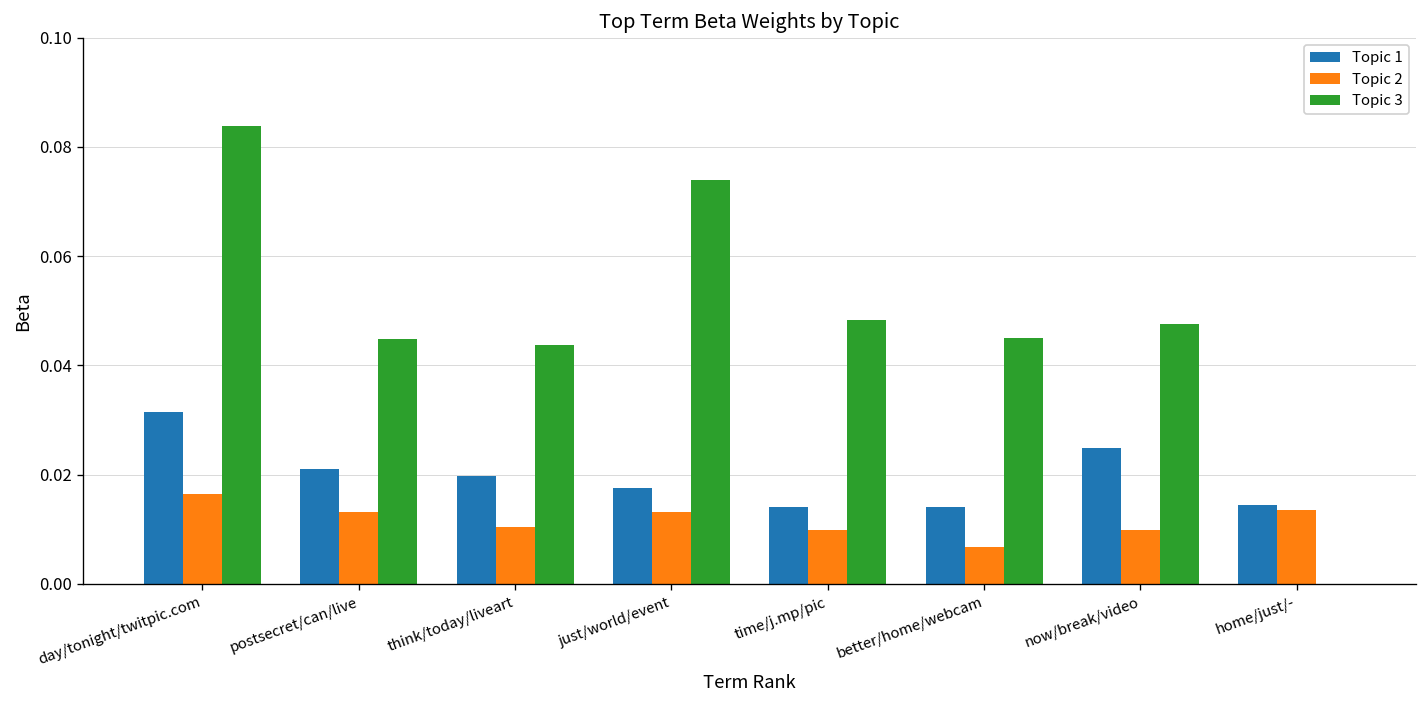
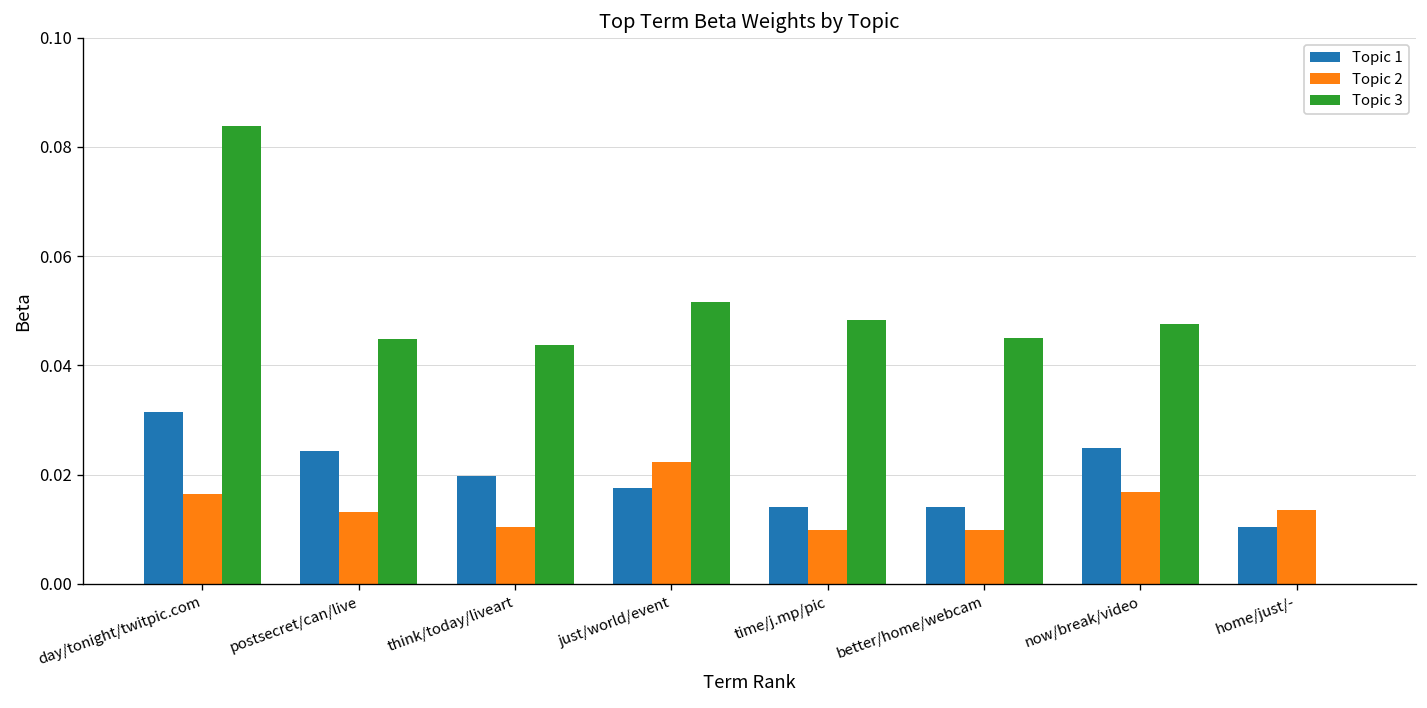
  {
    "Topic 1": {
      "day/tonight/twitpic.com": 0.031,
-     "postsecret/can/live": 0.021,
+     "postsecret/can/live": 0.024,
      "think/today/liveart": 0.020,
      "just/world/event": 0.017,
      "time/j.mp/pic": 0.014,
      "better/home/webcam": 0.014,
      "now/break/video": 0.025,
-     "home/just/-": 0.014
+     "home/just/-": 0.010
    },
    "Topic 2": {
      "day/tonight/twitpic.com": 0.016,
      "postsecret/can/live": 0.013,
      "think/today/liveart": 0.010,
-     "just/world/event": 0.013,
+     "just/world/event": 0.022,
      "time/j.mp/pic": 0.010,
-     "better/home/webcam": 0.007,
-     "now/break/video": 0.010,
+     "better/home/webcam": 0.010,
+     "now/break/video": 0.017,
      "home/just/-": 0.013
    },
    "Topic 3": {
      "day/tonight/twitpic.com": 0.084,
      "postsecret/can/live": 0.045,
      "think/today/liveart": 0.044,
-     "just/world/event": 0.074,
+     "just/world/event": 0.052,
      "time/j.mp/pic": 0.048,
      "better/home/webcam": 0.045,
      "now/break/video": 0.048,
      "home/just/-": 0.000
    }
  }
